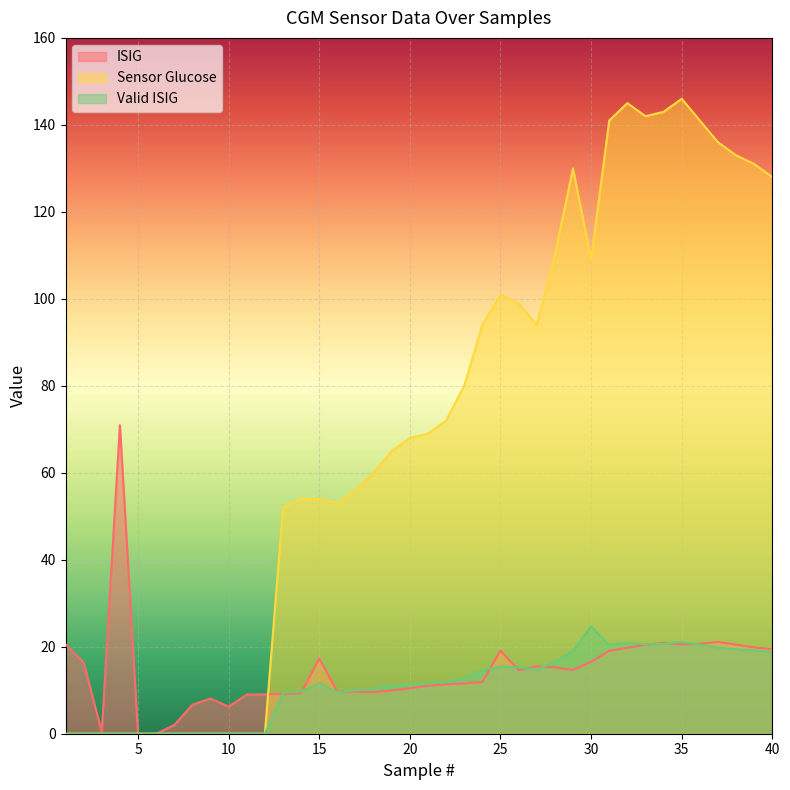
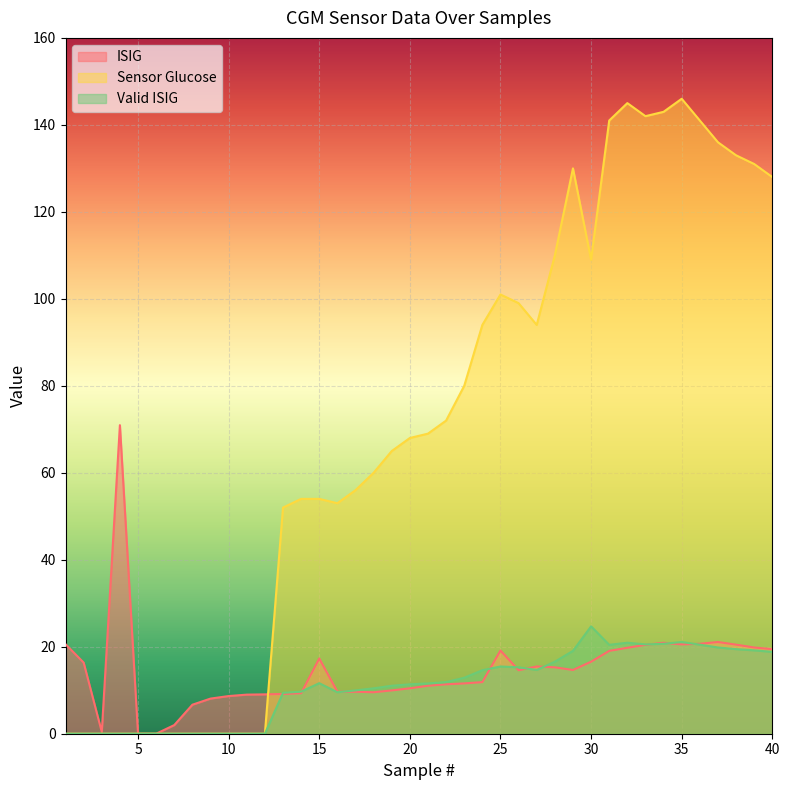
  {
    "ISIG": {
-     "10": 6,
+     "10": 9,
      "15": 17,
      "20": 10,
      "25": 19,
      "30": 17,
      "40": 19
    },
    "Sensor Glucose": {
      "15": 54,
      "20": 68,
      "25": 101,
      "30": 109,
      "35": 146,
      "40": 128
    },
    "Valid ISIG": {
      "15": 12,
      "20": 11,
      "25": 15,
      "30": 25,
      "40": 19
    }
  }
